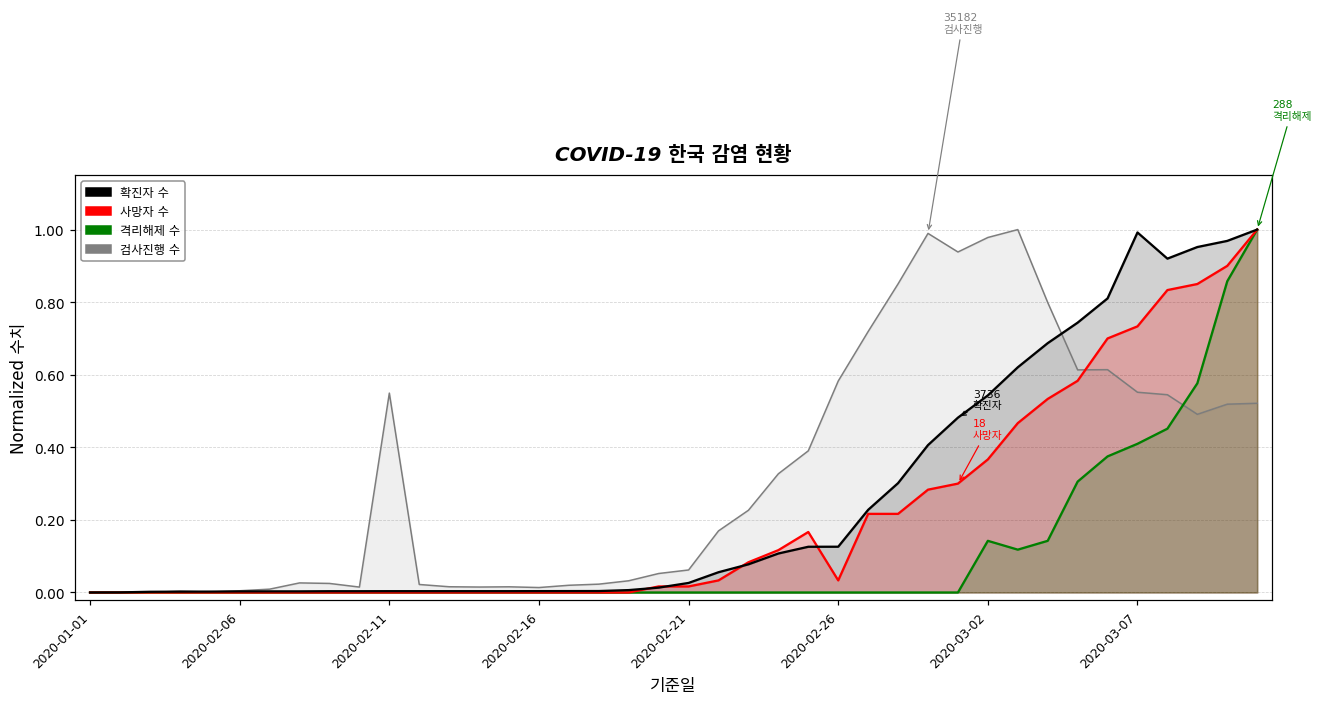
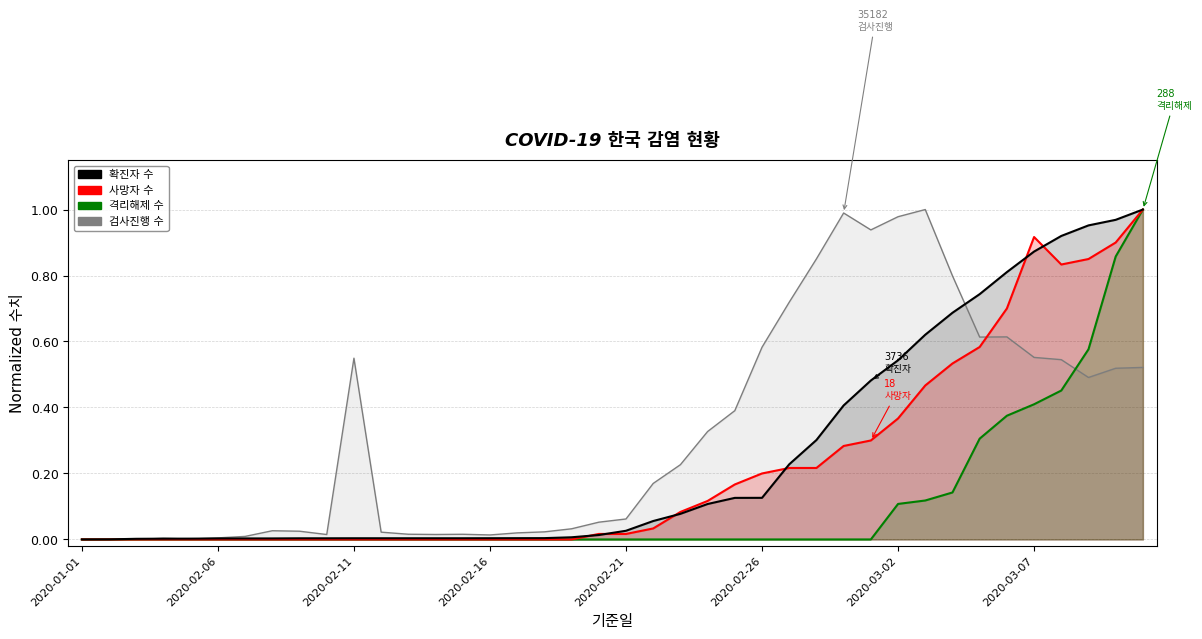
  {
    "확진자 수": {
      "2020-02-21": 0.03,
      "2020-02-26": 0.13,
-     "2020-03-07": 0.99
+     "2020-03-07": 0.87
    },
    "사망자 수": {
      "2020-02-21": 0.02,
-     "2020-02-26": 0.03,
-     "2020-03-07": 0.73
+     "2020-02-26": 0.20,
+     "2020-03-07": 0.92
    },
    "격리해제 수": {
      "2020-02-21": 0.00,
      "2020-02-26": 0.00,
-     "2020-03-02": 0.14,
+     "2020-03-02": 0.11,
      "2020-03-07": 0.41
    },
    "검사진행 수": {
      "2020-02-11": 0.55,
      "2020-02-16": 0.01,
      "2020-02-21": 0.06,
      "2020-02-26": 0.58,
      "2020-03-02": 0.98,
      "2020-03-07": 0.55
    }
  }
